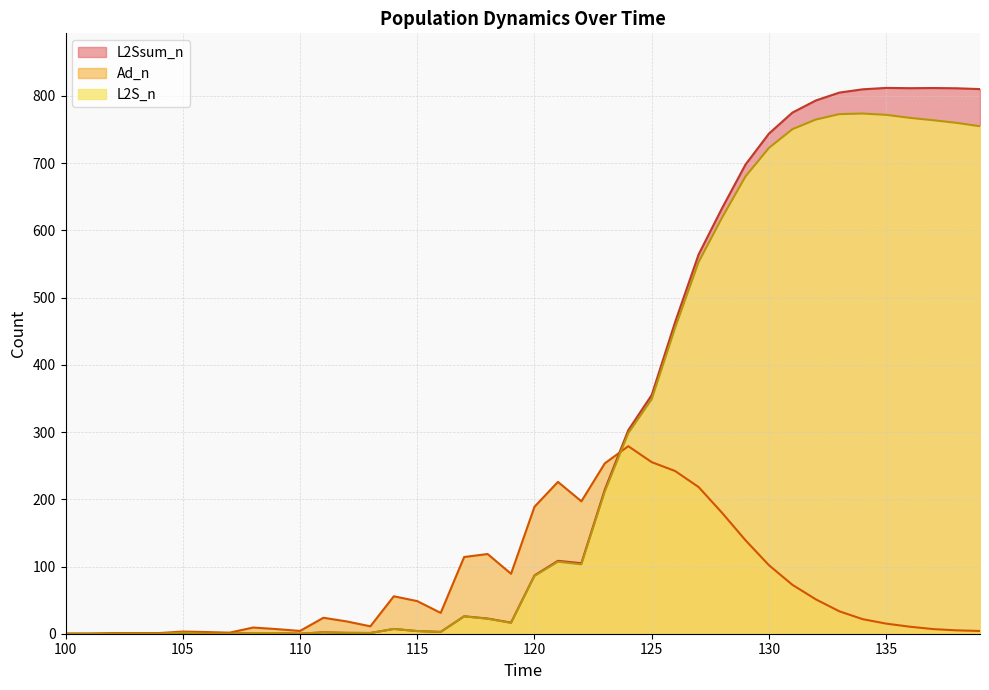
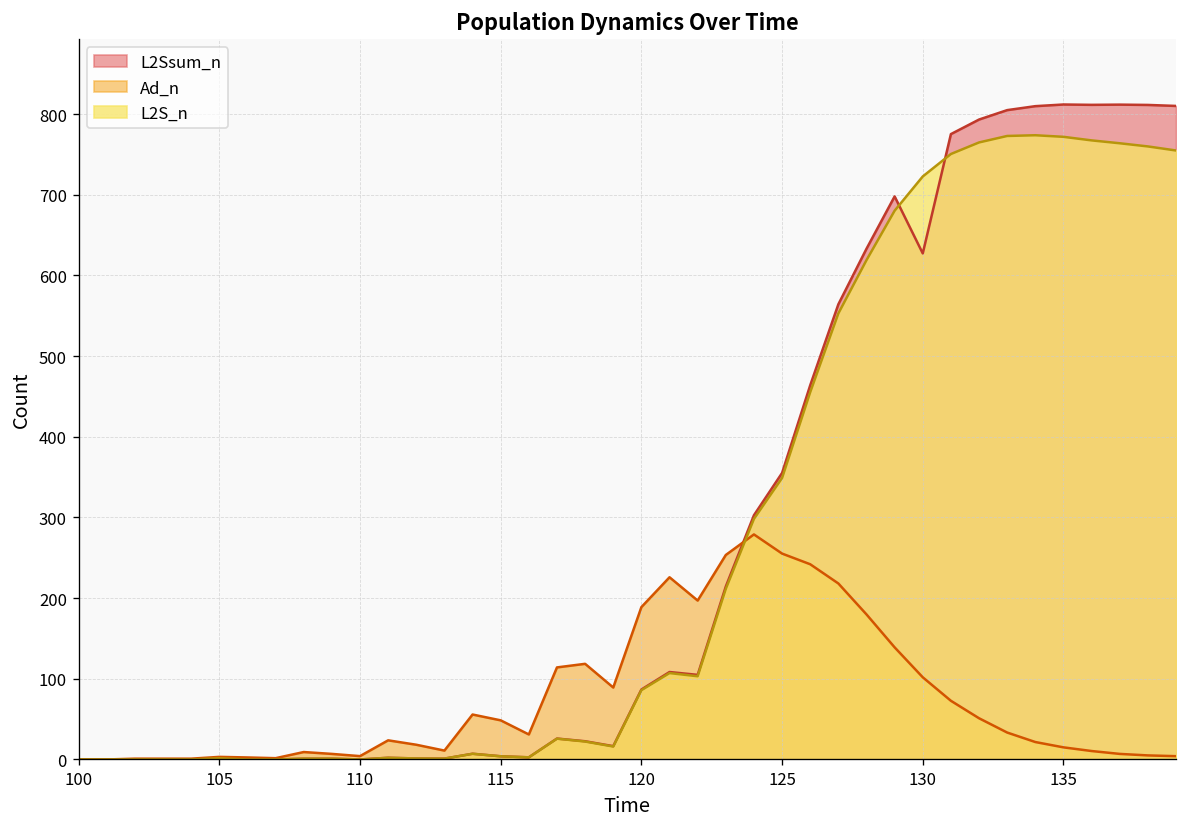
  {
    "L2Ssum_n": {
      "125": 360,
-     "130": 740,
+     "130": 630,
      "135": 810
    }
  }
